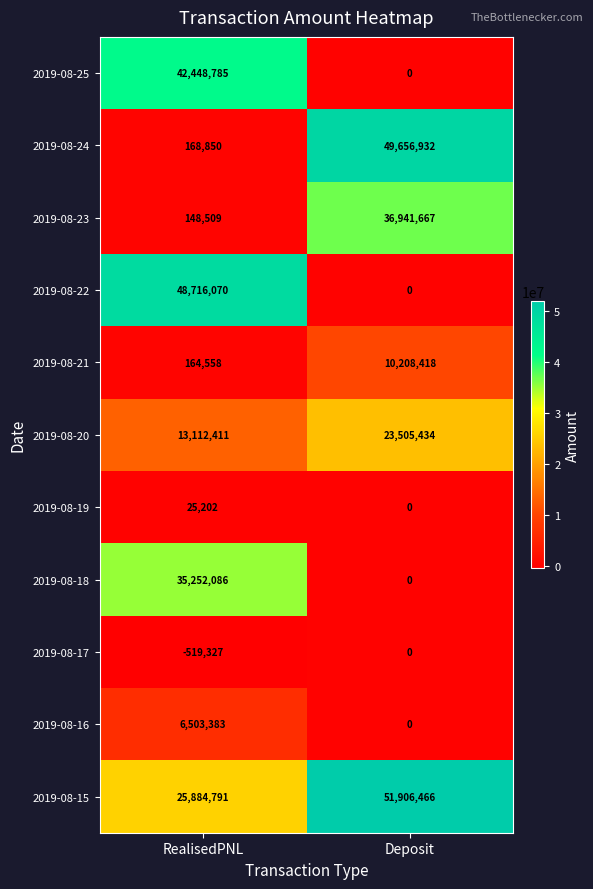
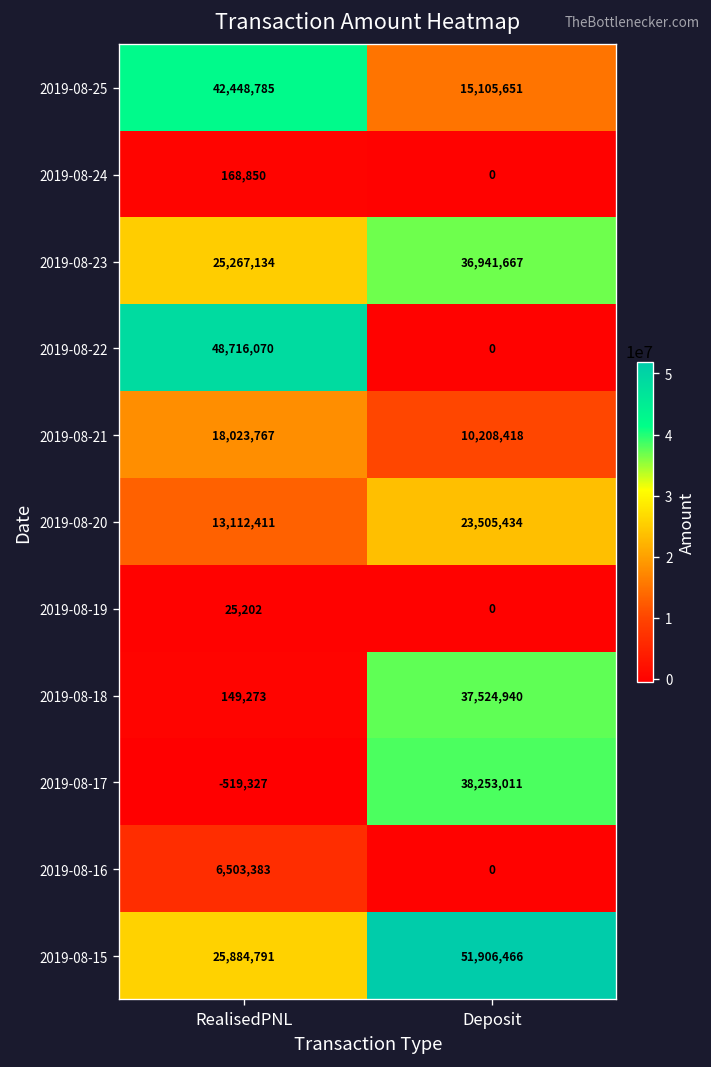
  {
    "2019-08-25": {
      "RealisedPNL": "42,448,785",
-     "Deposit": "0"
+     "Deposit": "15,105,651"
    },
    "2019-08-24": {
      "RealisedPNL": "168,850",
-     "Deposit": "49,656,932"
+     "Deposit": "0"
    },
    "2019-08-23": {
-     "RealisedPNL": "148,509",
+     "RealisedPNL": "25,267,134",
      "Deposit": "36,941,667"
    },
    "2019-08-22": {
      "RealisedPNL": "48,716,070",
      "Deposit": "0"
    },
    "2019-08-21": {
-     "RealisedPNL": "164,558",
+     "RealisedPNL": "18,023,767",
      "Deposit": "10,208,418"
    },
    "2019-08-20": {
      "RealisedPNL": "13,112,411",
      "Deposit": "23,505,434"
    },
    "2019-08-19": {
      "RealisedPNL": "25,202",
      "Deposit": "0"
    },
    "2019-08-18": {
-     "RealisedPNL": "35,252,086",
-     "Deposit": "0"
+     "RealisedPNL": "149,273",
+     "Deposit": "37,524,940"
    },
    "2019-08-17": {
      "RealisedPNL": "-519,327",
-     "Deposit": "0"
+     "Deposit": "38,253,011"
    },
    "2019-08-16": {
      "RealisedPNL": "6,503,383",
      "Deposit": "0"
    },
    "2019-08-15": {
      "RealisedPNL": "25,884,791",
      "Deposit": "51,906,466"
    }
  }
